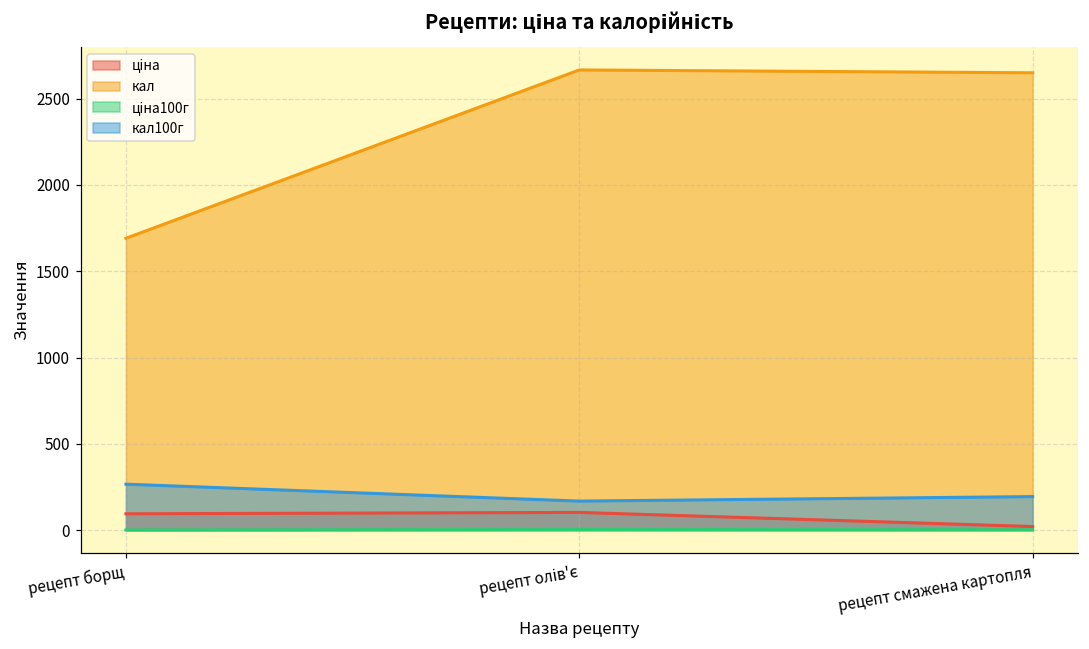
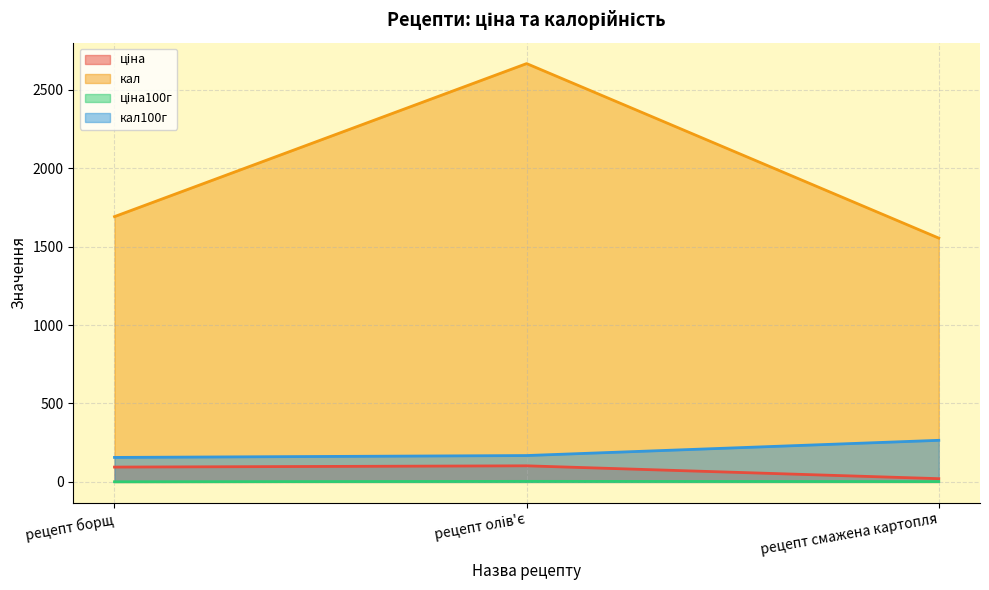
  {
    "ціна": {
      "рецепт борщ": 90,
      "рецепт олів'є": 100,
      "рецепт смажена картопля": 20
    },
    "кал": {
      "рецепт борщ": 1690,
      "рецепт олів'є": 2670,
-     "рецепт смажена картопля": 2650
+     "рецепт смажена картопля": 1550
    },
    "ціна100г": {
      "рецепт борщ": 0,
      "рецепт олів'є": 0,
      "рецепт смажена картопля": 0
    },
    "кал100г": {
-     "рецепт борщ": 270,
+     "рецепт борщ": 160,
      "рецепт олів'є": 170,
-     "рецепт смажена картопля": 190
+     "рецепт смажена картопля": 270
    }
  }
